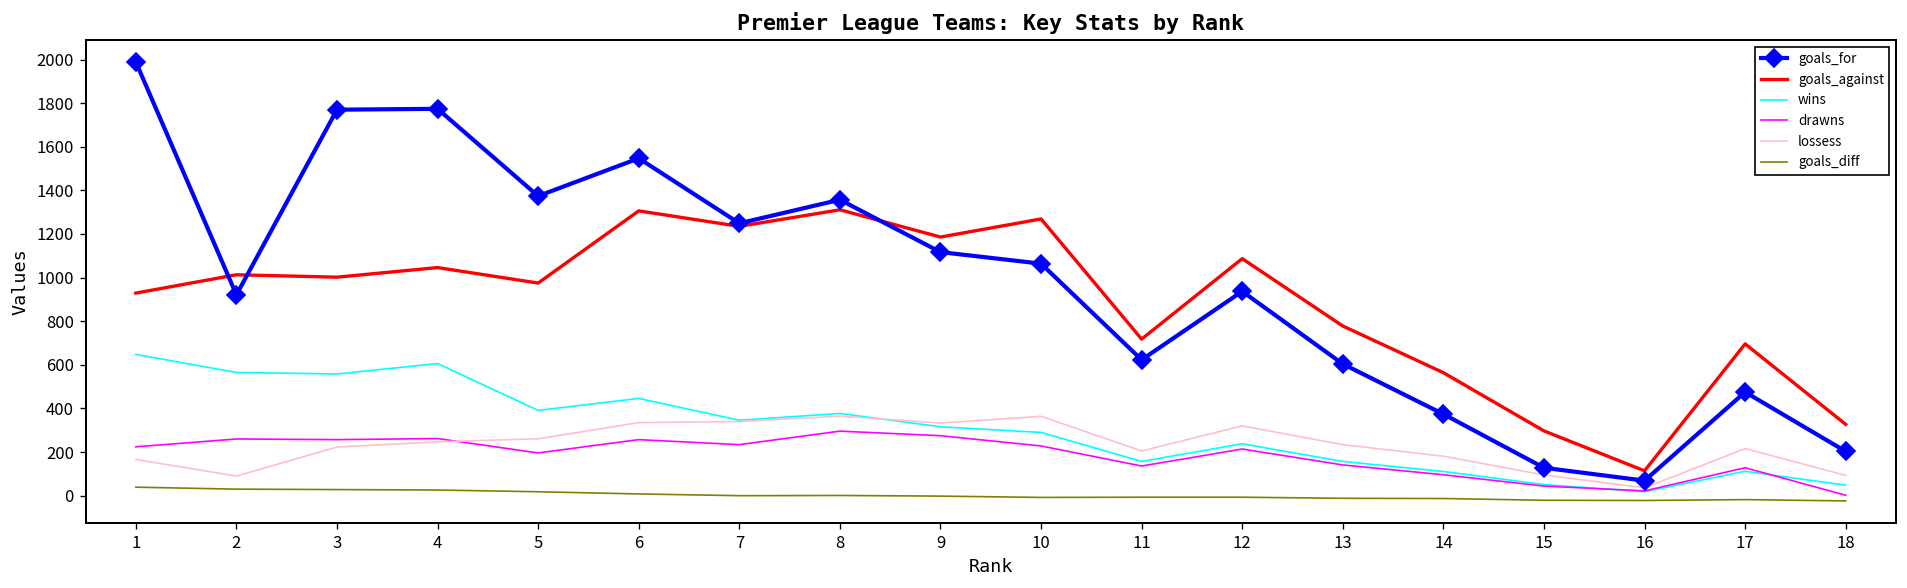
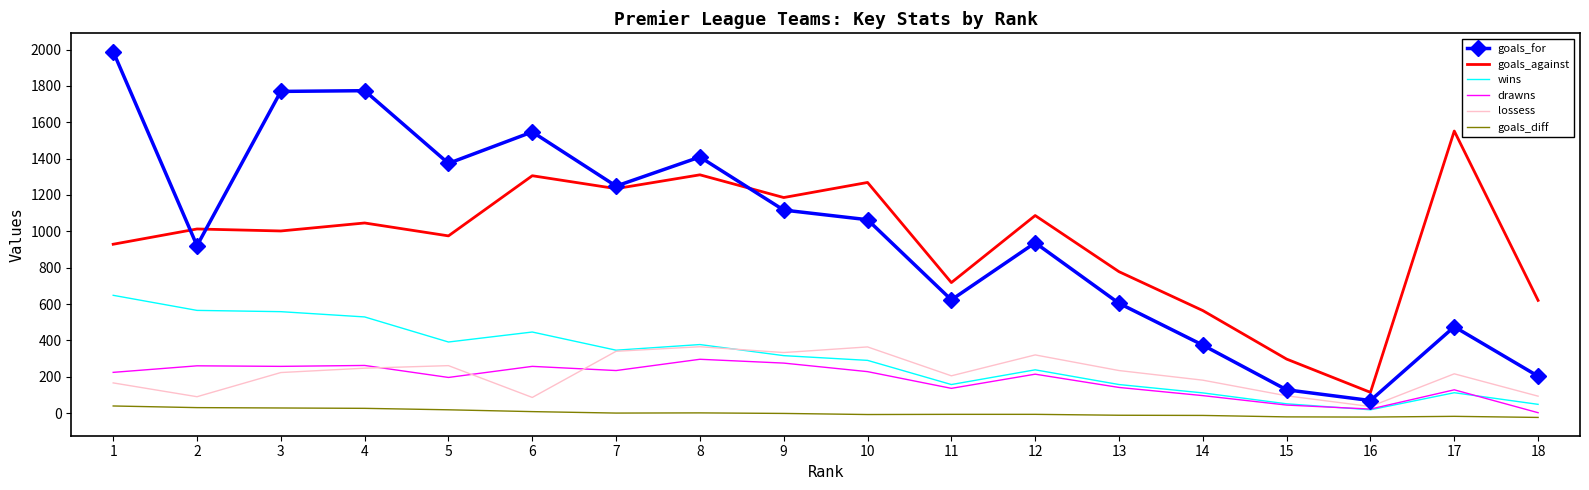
  {
    "goals_for": {
      "1": 1990,
      "2": 920,
      "3": 1770,
      "4": 1770,
      "5": 1370,
      "6": 1550,
-     "8": 1360,
+     "8": 1410,
      "9": 1120,
      "10": 1060,
      "11": 620,
      "12": 940,
      "13": 600,
      "14": 370,
      "15": 130,
      "16": 70,
      "17": 480,
      "18": 200
    },
    "goals_against": {
      "1": 930,
      "2": 1010,
      "3": 1000,
      "4": 1050,
      "5": 980,
      "6": 1310,
      "8": 1310,
      "9": 1190,
      "10": 1270,
      "11": 720,
      "12": 1090,
      "13": 780,
      "14": 560,
      "15": 300,
      "16": 110,
-     "17": 700,
-     "18": 330
+     "17": 1550,
+     "18": 620
    },
    "wins": {
      "1": 650,
      "2": 570,
      "3": 560,
-     "4": 610,
+     "4": 530,
      "5": 390,
      "6": 450,
      "9": 320,
      "10": 290,
      "11": 160,
      "12": 240,
      "13": 160,
      "14": 110,
      "17": 110,
      "18": 50
    },
    "drawns": {
      "1": 220,
      "2": 260,
      "3": 260,
      "4": 260,
      "5": 200,
      "6": 260,
      "7": 230,
      "8": 300,
      "9": 280,
      "10": 230,
      "11": 140,
      "12": 210,
      "13": 140,
      "14": 100,
      "17": 130,
      "18": 0
    },
    "lossess": {
      "1": 170,
      "2": 90,
      "3": 220,
      "4": 250,
      "5": 260,
-     "6": 340,
+     "6": 90,
      "9": 330,
      "10": 360,
      "11": 210,
      "12": 320,
      "13": 230,
      "14": 180,
      "15": 100,
      "16": 40,
      "17": 220,
      "18": 90
    },
    "goals_diff": {
      "1": 40,
      "2": 30,
      "3": 30,
      "4": 30,
      "5": 20,
      "6": 10,
      "7": 0,
      "8": 0,
      "9": 0,
      "10": -10,
      "11": -10,
      "12": -10,
      "13": -10,
      "14": -10,
      "15": -20,
      "16": -20,
      "17": -20,
      "18": -20
    }
  }
